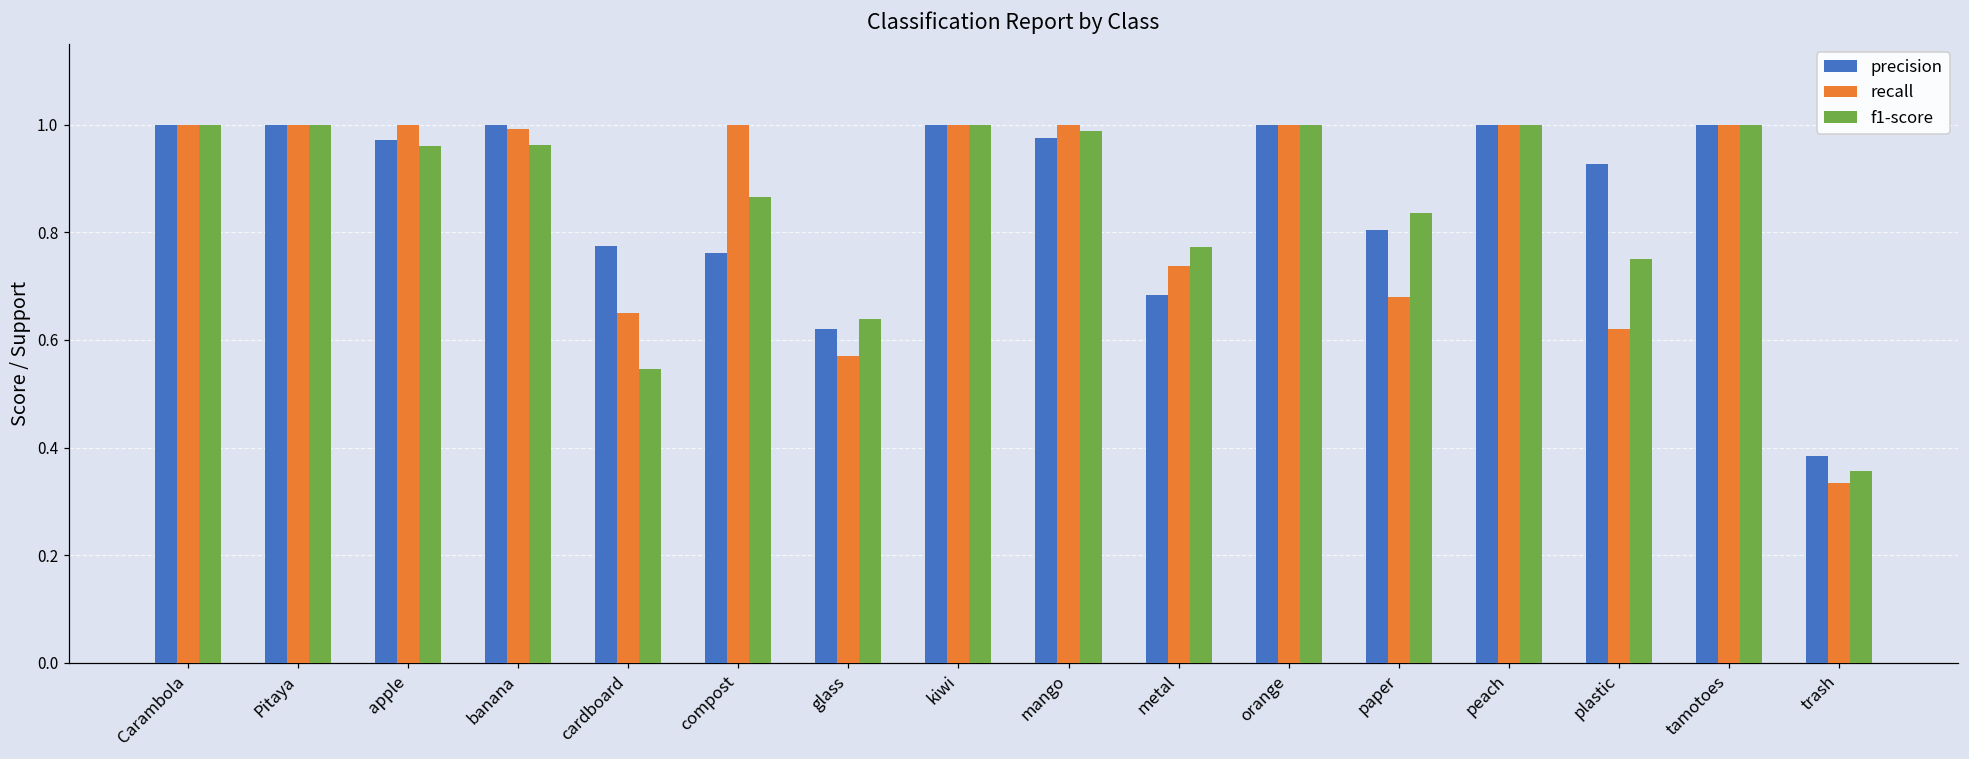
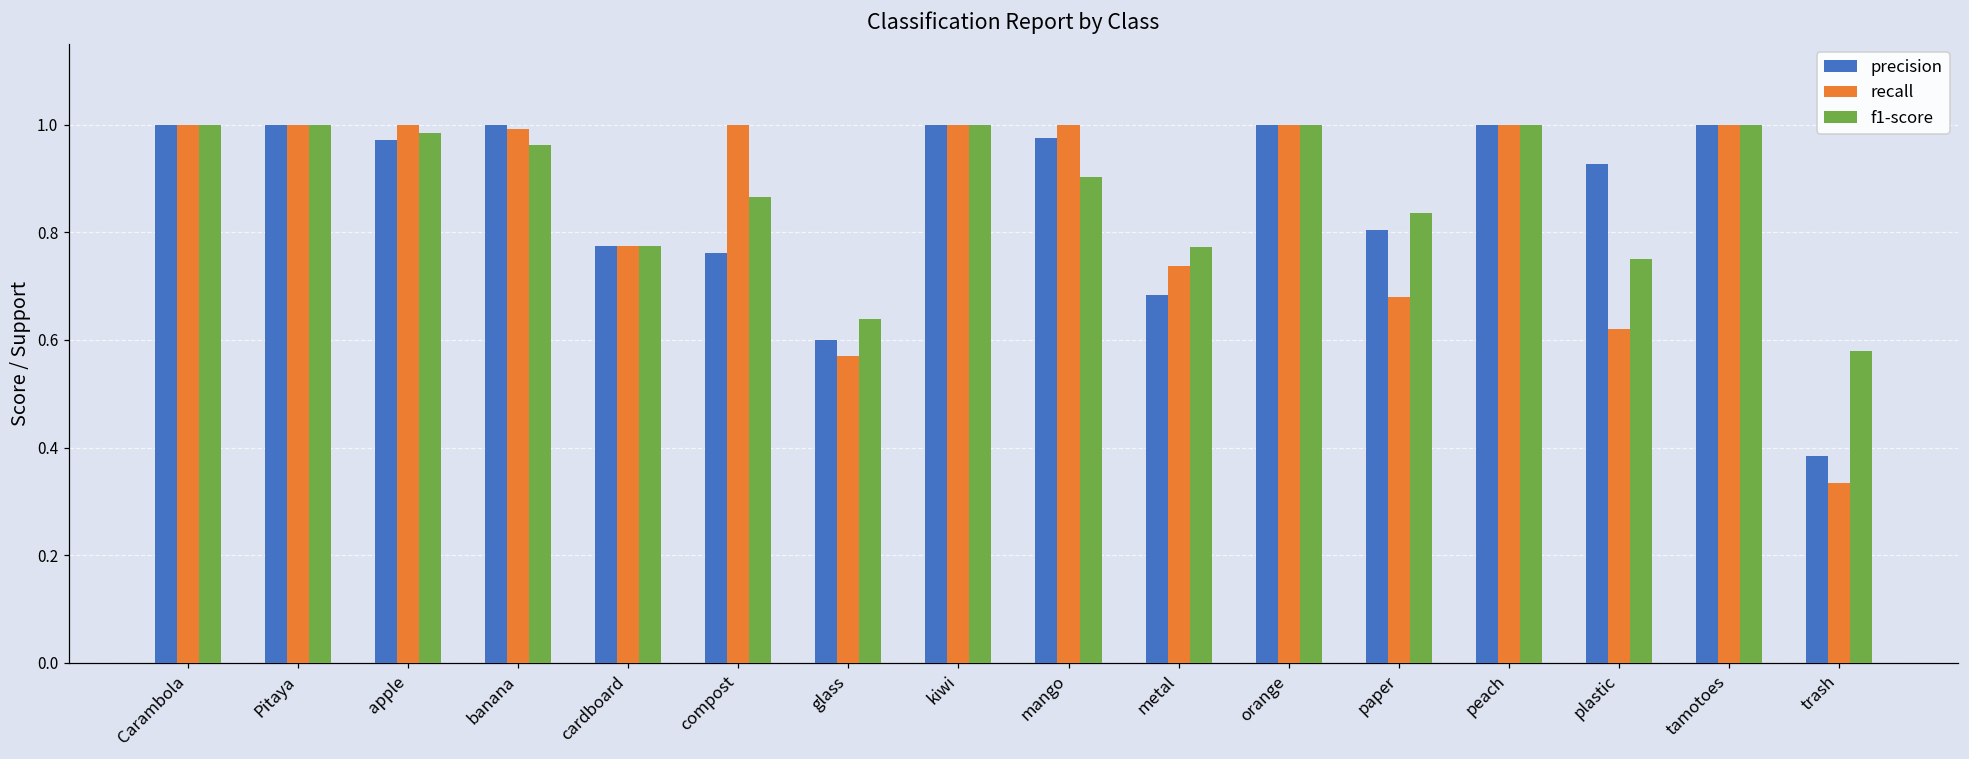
  {
    "precision": {
      "Carambola": 1.00,
      "Pitaya": 1.00,
      "apple": 0.97,
      "banana": 1.00,
      "cardboard": 0.77,
      "compost": 0.76,
-     "glass": 0.62,
+     "glass": 0.60,
      "kiwi": 1.00,
      "mango": 0.98,
      "metal": 0.68,
      "orange": 1.00,
      "paper": 0.80,
      "peach": 1.00,
      "plastic": 0.93,
      "tamotoes": 1.00,
      "trash": 0.38
    },
    "recall": {
      "Carambola": 1.00,
      "Pitaya": 1.00,
      "apple": 1.00,
      "banana": 0.99,
-     "cardboard": 0.65,
+     "cardboard": 0.77,
      "compost": 1.00,
      "glass": 0.57,
      "kiwi": 1.00,
      "mango": 1.00,
      "metal": 0.74,
      "orange": 1.00,
      "paper": 0.68,
      "peach": 1.00,
      "plastic": 0.62,
      "tamotoes": 1.00,
      "trash": 0.33
    },
    "f1-score": {
      "Carambola": 1.00,
      "Pitaya": 1.00,
-     "apple": 0.96,
+     "apple": 0.99,
      "banana": 0.96,
-     "cardboard": 0.55,
+     "cardboard": 0.77,
      "compost": 0.86,
      "glass": 0.64,
      "kiwi": 1.00,
-     "mango": 0.99,
+     "mango": 0.90,
      "metal": 0.77,
      "orange": 1.00,
      "paper": 0.84,
      "peach": 1.00,
      "plastic": 0.75,
      "tamotoes": 1.00,
-     "trash": 0.36
+     "trash": 0.58
    }
  }
